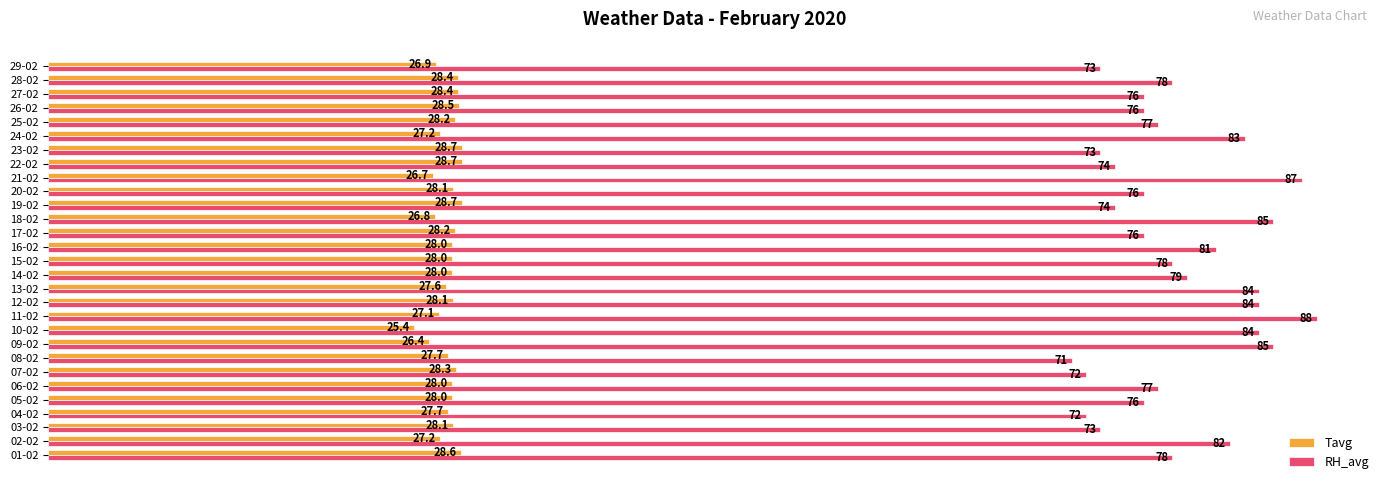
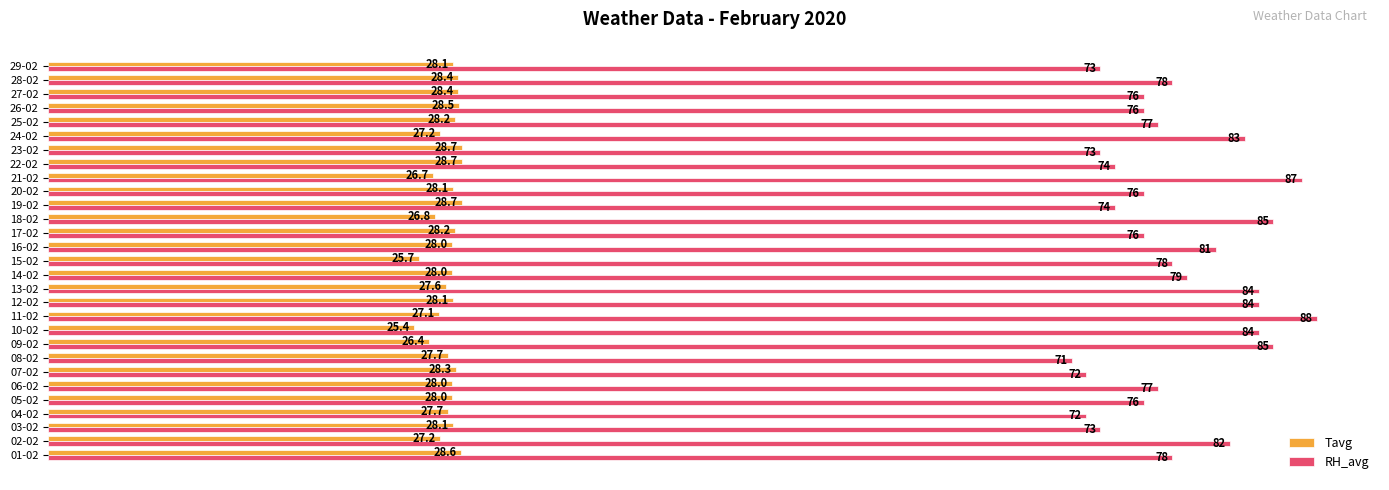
  {
    "Tavg": {
-     "29-02": 26.9,
+     "29-02": 28.1,
      "28-02": 28.4,
      "27-02": 28.4,
      "26-02": 28.5,
      "25-02": 28.2,
      "24-02": 27.2,
      "23-02": 28.7,
      "22-02": 28.7,
      "21-02": 26.7,
      "20-02": 28.1,
      "19-02": 28.7,
      "18-02": 26.8,
      "17-02": 28.2,
      "16-02": 28.0,
-     "15-02": 28.0,
+     "15-02": 25.7,
      "14-02": 28.0,
      "13-02": 27.6,
      "12-02": 28.1,
      "11-02": 27.1,
      "10-02": 25.4,
      "09-02": 26.4,
      "08-02": 27.7,
      "07-02": 28.3,
      "06-02": 28.0,
      "05-02": 28.0,
      "04-02": 27.7,
      "03-02": 28.1,
      "02-02": 27.2,
      "01-02": 28.6
    },
    "RH_avg": {
      "29-02": 73,
      "28-02": 78,
      "27-02": 76,
      "26-02": 76,
      "25-02": 77,
      "24-02": 83,
      "23-02": 73,
      "22-02": 74,
      "21-02": 87,
      "20-02": 76,
      "19-02": 74,
      "18-02": 85,
      "17-02": 76,
      "16-02": 81,
      "15-02": 78,
      "14-02": 79,
      "13-02": 84,
      "12-02": 84,
      "11-02": 88,
      "10-02": 84,
      "09-02": 85,
      "08-02": 71,
      "07-02": 72,
      "06-02": 77,
      "05-02": 76,
      "04-02": 72,
      "03-02": 73,
      "02-02": 82,
      "01-02": 78
    }
  }
